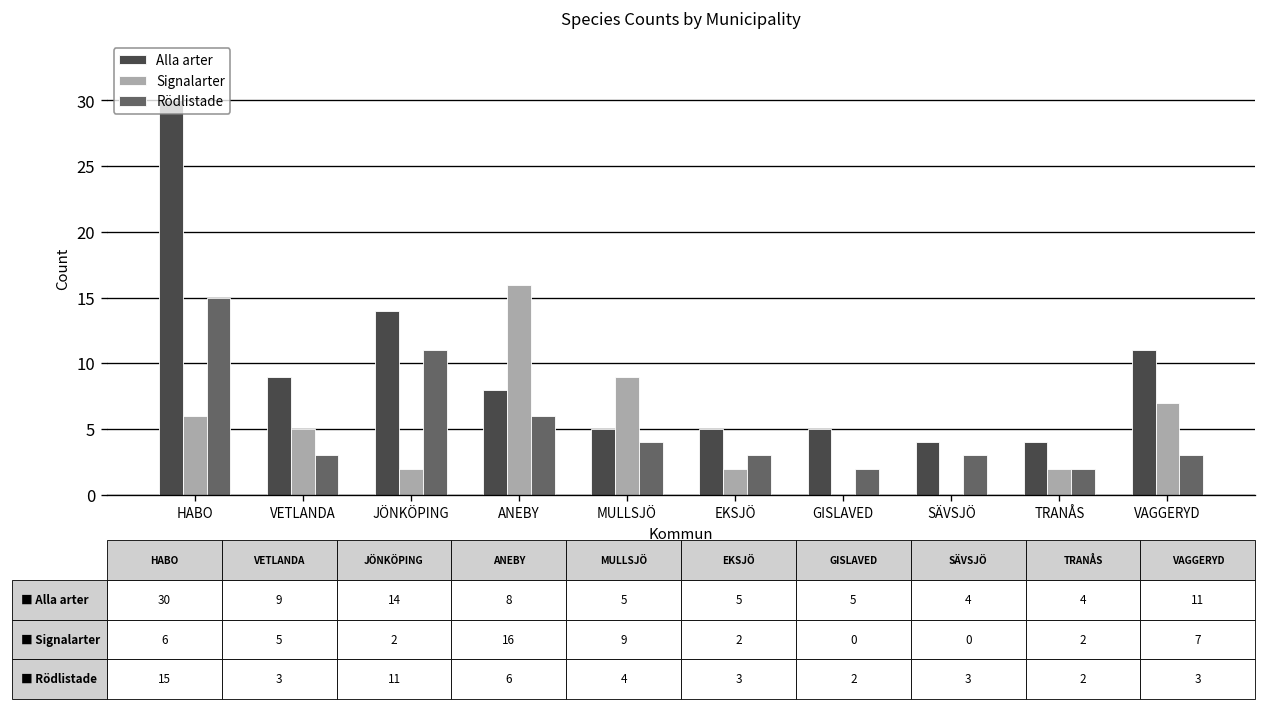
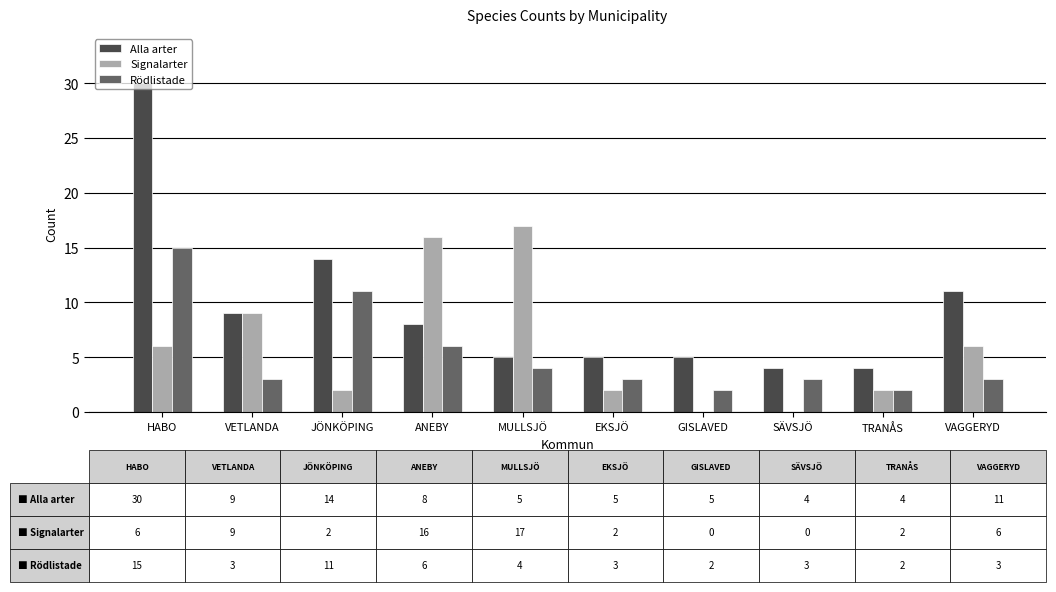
  {
    "Signalarter": {
-     "VETLANDA": 5,
-     "MULLSJÖ": 9,
-     "VAGGERYD": 7
+     "VETLANDA": 9,
+     "MULLSJÖ": 17,
+     "VAGGERYD": 6
    }
  }
